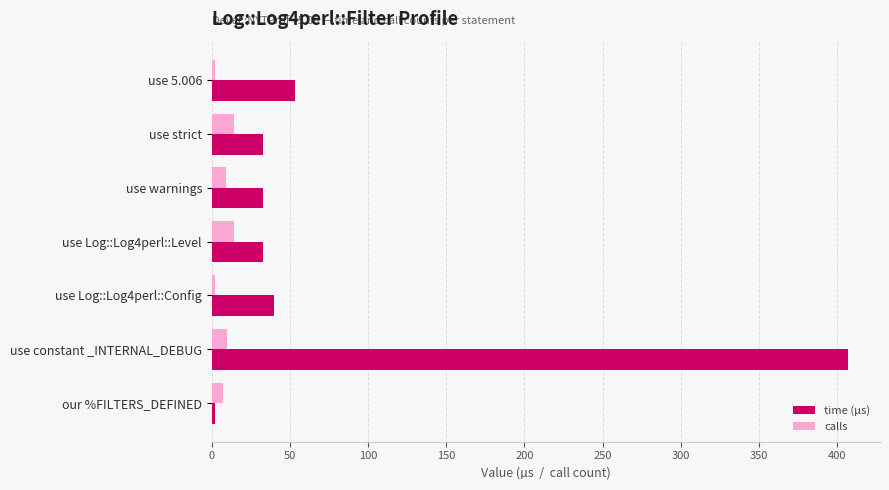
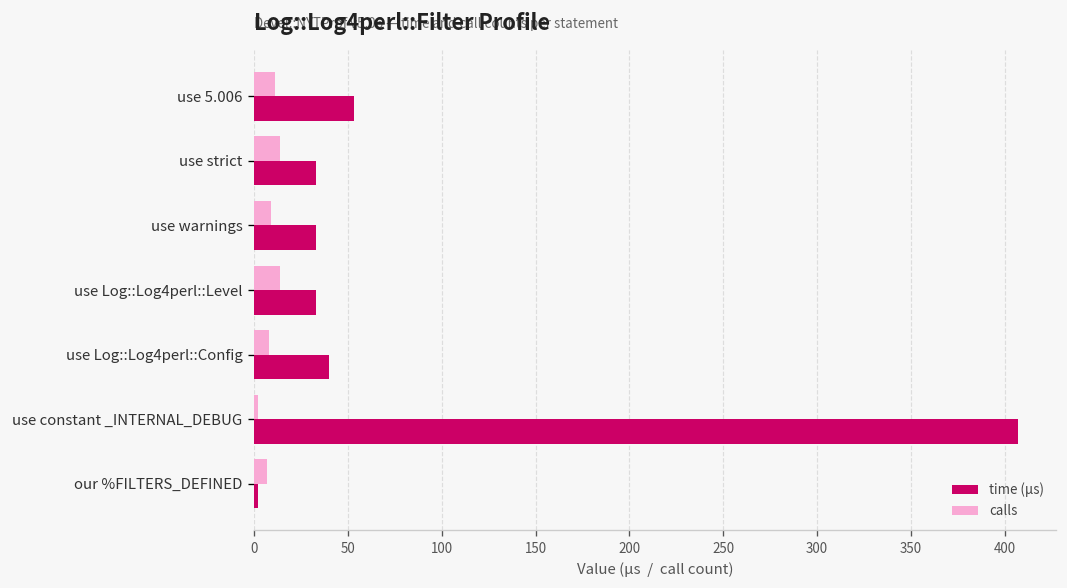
  {
    "time (µs)": {
      "use 5.006": 53,
      "use strict": 33,
      "use warnings": 33,
      "use Log::Log4perl::Level": 33,
      "use Log::Log4perl::Config": 40,
      "use constant _INTERNAL_DEBUG": 407,
      "our %FILTERS_DEFINED": 2
    },
    "calls": {
-     "use 5.006": 2,
+     "use 5.006": 11,
      "use strict": 14,
      "use warnings": 9,
      "use Log::Log4perl::Level": 14,
-     "use Log::Log4perl::Config": 2,
-     "use constant _INTERNAL_DEBUG": 10,
+     "use Log::Log4perl::Config": 8,
+     "use constant _INTERNAL_DEBUG": 2,
      "our %FILTERS_DEFINED": 7
    }
  }
